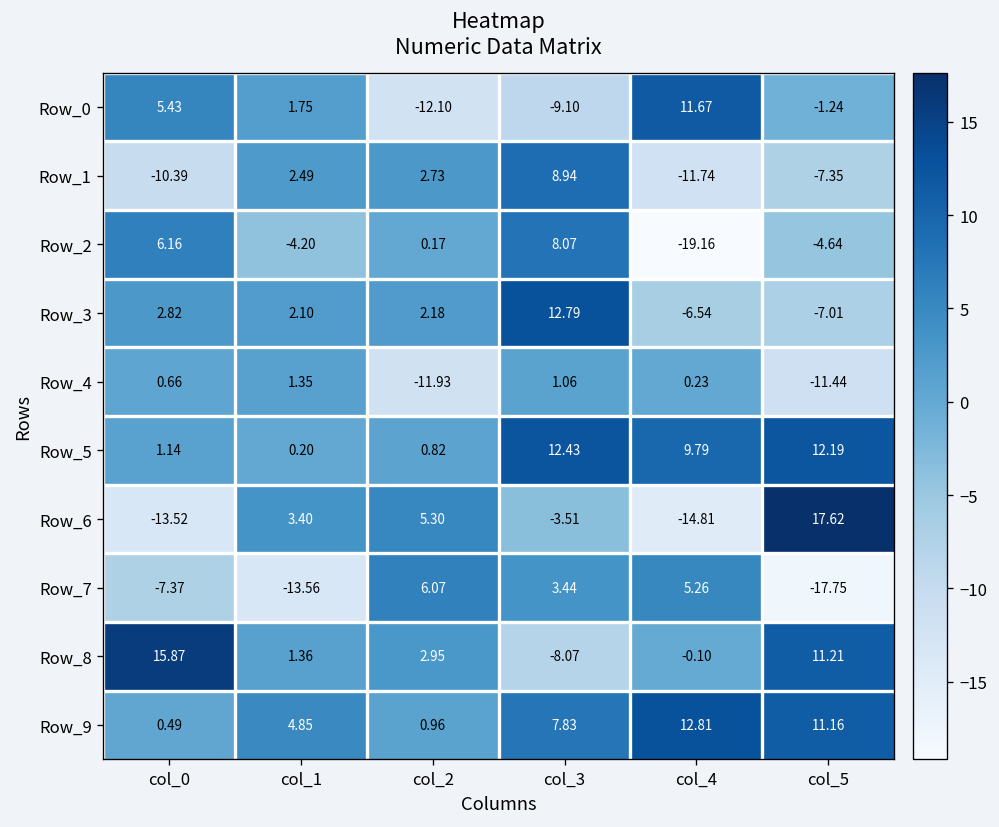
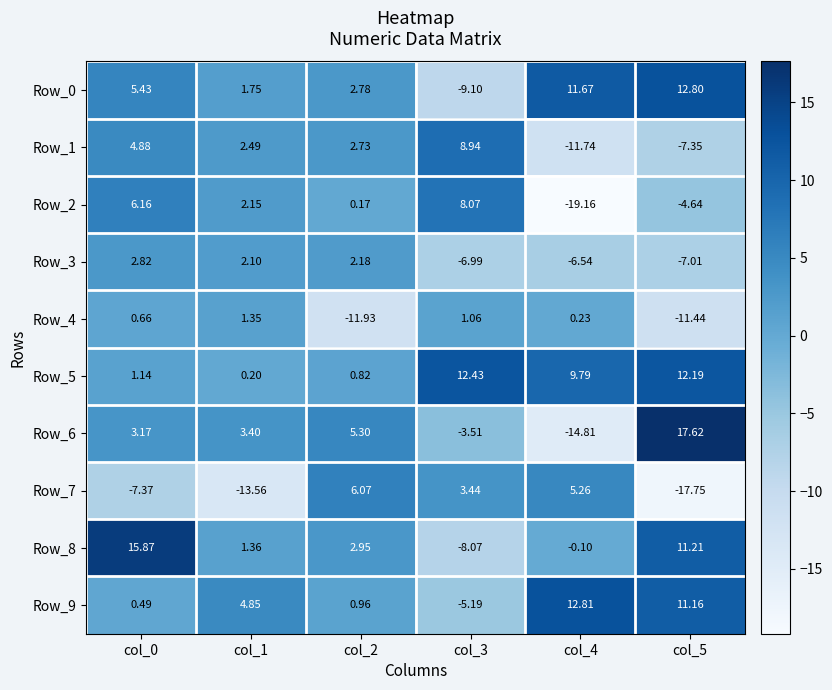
  {
    "Row_0": {
      "col_0": 5.43,
      "col_1": 1.75,
-     "col_2": -12.10,
+     "col_2": 2.78,
      "col_3": -9.10,
      "col_4": 11.67,
-     "col_5": -1.24
+     "col_5": 12.80
    },
    "Row_1": {
-     "col_0": -10.39,
+     "col_0": 4.88,
      "col_1": 2.49,
      "col_2": 2.73,
      "col_3": 8.94,
      "col_4": -11.74,
      "col_5": -7.35
    },
    "Row_2": {
      "col_0": 6.16,
-     "col_1": -4.20,
+     "col_1": 2.15,
      "col_2": 0.17,
      "col_3": 8.07,
      "col_4": -19.16,
      "col_5": -4.64
    },
    "Row_3": {
      "col_0": 2.82,
      "col_1": 2.10,
      "col_2": 2.18,
-     "col_3": 12.79,
+     "col_3": -6.99,
      "col_4": -6.54,
      "col_5": -7.01
    },
    "Row_4": {
      "col_0": 0.66,
      "col_1": 1.35,
      "col_2": -11.93,
      "col_3": 1.06,
      "col_4": 0.23,
      "col_5": -11.44
    },
    "Row_5": {
      "col_0": 1.14,
      "col_1": 0.20,
      "col_2": 0.82,
      "col_3": 12.43,
      "col_4": 9.79,
      "col_5": 12.19
    },
    "Row_6": {
-     "col_0": -13.52,
+     "col_0": 3.17,
      "col_1": 3.40,
      "col_2": 5.30,
      "col_3": -3.51,
      "col_4": -14.81,
      "col_5": 17.62
    },
    "Row_7": {
      "col_0": -7.37,
      "col_1": -13.56,
      "col_2": 6.07,
      "col_3": 3.44,
      "col_4": 5.26,
      "col_5": -17.75
    },
    "Row_8": {
      "col_0": 15.87,
      "col_1": 1.36,
      "col_2": 2.95,
      "col_3": -8.07,
      "col_4": -0.10,
      "col_5": 11.21
    },
    "Row_9": {
      "col_0": 0.49,
      "col_1": 4.85,
      "col_2": 0.96,
-     "col_3": 7.83,
+     "col_3": -5.19,
      "col_4": 12.81,
      "col_5": 11.16
    }
  }
